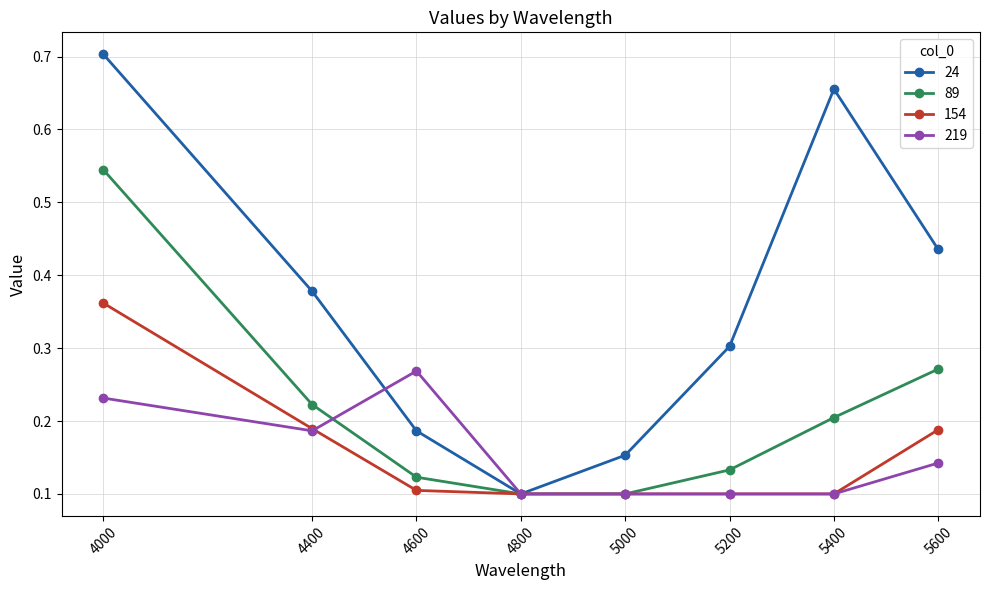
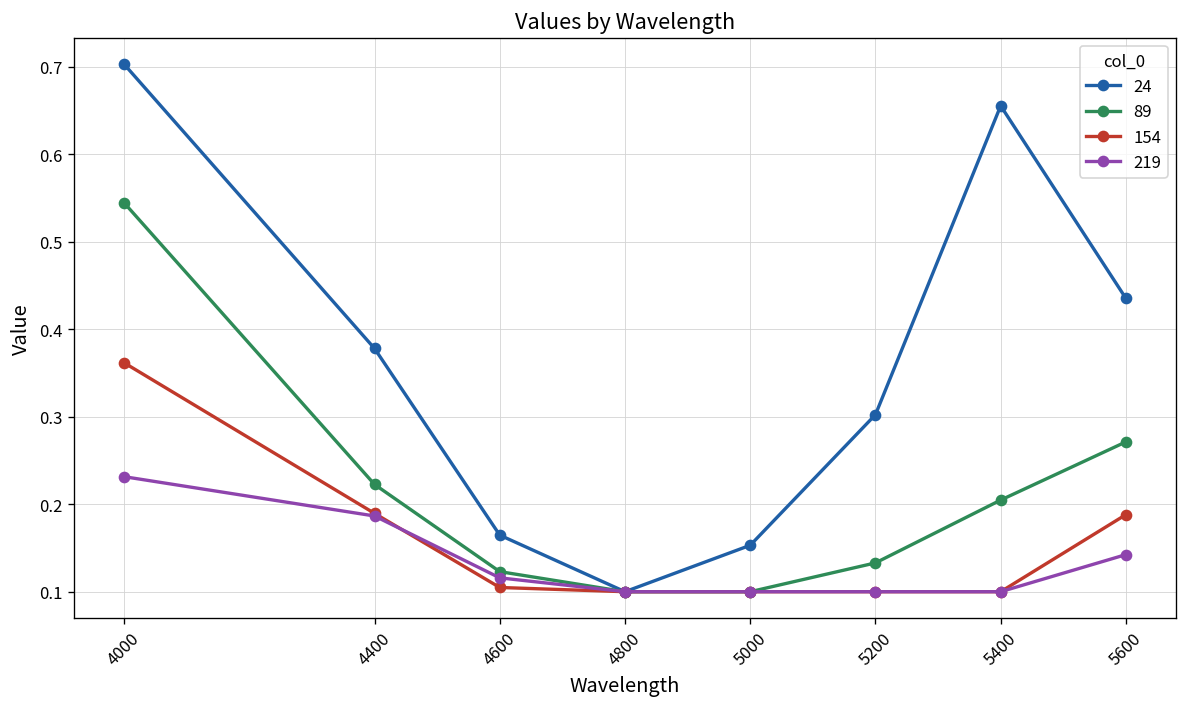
  {
    "24": {
      "4000": 0.70,
      "4400": 0.38,
-     "4600": 0.19,
+     "4600": 0.16,
      "5000": 0.15,
      "5200": 0.30,
      "5400": 0.66,
      "5600": 0.44
    },
    "89": {
      "4000": 0.54,
      "4400": 0.22,
      "4600": 0.12,
      "5200": 0.13,
      "5400": 0.20,
      "5600": 0.27
    },
    "154": {
      "4000": 0.36,
      "4600": 0.10,
      "5600": 0.19
    },
    "219": {
      "4000": 0.23,
-     "4600": 0.27,
+     "4600": 0.12,
      "5600": 0.14
    }
  }
